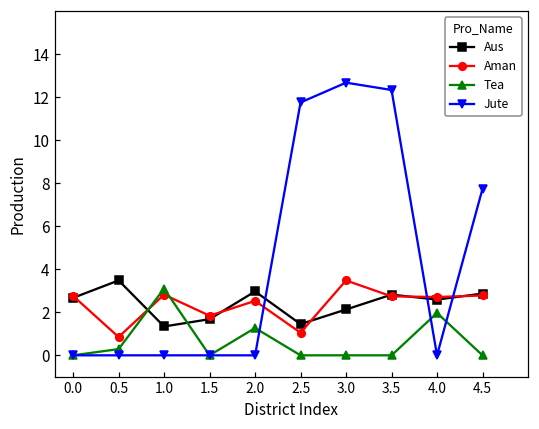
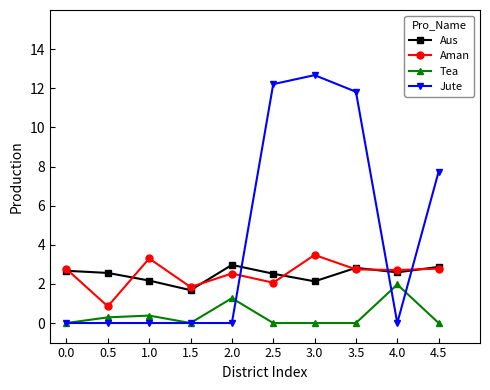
  {
    "Aus": {
-     "0.5": 3.5,
-     "1.0": 1.3,
+     "0.5": 2.6,
+     "1.0": 2.2,
      "1.5": 1.7,
      "2.0": 3.0,
-     "2.5": 1.5,
+     "2.5": 2.5,
      "3.0": 2.1
    },
    "Aman": {
      "0.5": 0.9,
-     "1.0": 2.8,
+     "1.0": 3.3,
      "1.5": 1.8,
      "2.0": 2.5,
-     "2.5": 1.1,
+     "2.5": 2.1,
      "3.0": 3.5
    },
    "Tea": {
      "0.5": 0.3,
-     "1.0": 3.1,
+     "1.0": 0.4,
      "2.0": 1.3,
      "2.5": 0.0,
      "3.0": 0.0,
      "3.5": 0.0,
      "4.0": 2.0,
      "4.5": 0.0
    },
    "Jute": {
      "0.5": 0.0,
      "1.0": 0.0,
      "2.0": 0.0,
-     "2.5": 11.8,
+     "2.5": 12.2,
      "3.0": 12.7,
-     "3.5": 12.3,
+     "3.5": 11.8,
      "4.0": 0.0,
      "4.5": 7.7
    }
  }
